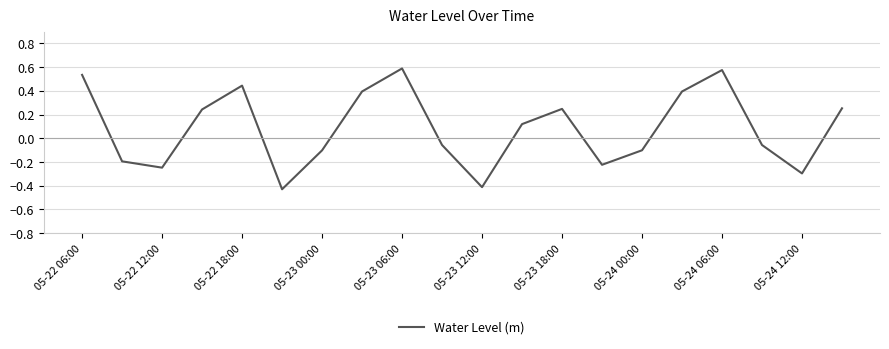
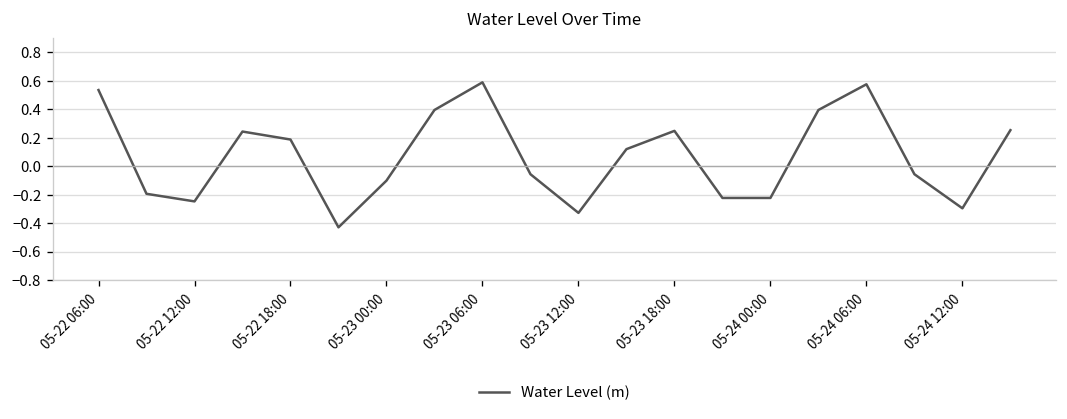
  {
    "05-22 06:00": 0.53,
    "05-22 12:00": -0.25,
-   "05-22 18:00": 0.44,
+   "05-22 18:00": 0.19,
    "05-23 00:00": -0.10,
    "05-23 06:00": 0.59,
-   "05-23 12:00": -0.41,
+   "05-23 12:00": -0.33,
    "05-23 18:00": 0.25,
-   "05-24 00:00": -0.10,
+   "05-24 00:00": -0.22,
    "05-24 06:00": 0.58,
    "05-24 12:00": -0.30
  }
